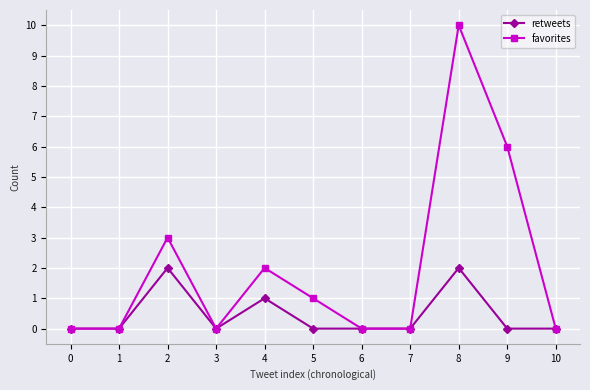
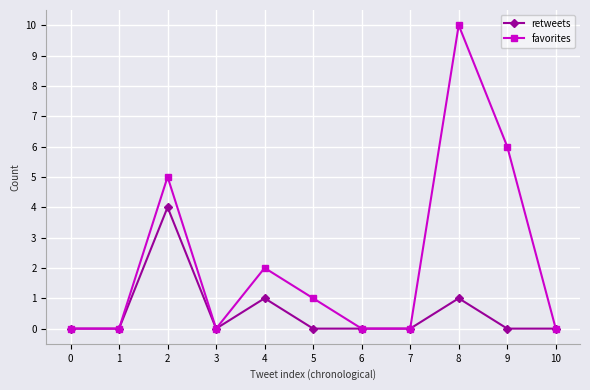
  {
    "retweets": {
-     "2": 2,
+     "2": 4,
      "4": 1,
      "5": 0,
-     "8": 2,
+     "8": 1,
      "9": 0
    },
    "favorites": {
-     "2": 3,
+     "2": 5,
      "4": 2,
      "5": 1,
      "8": 10,
      "9": 6
    }
  }
